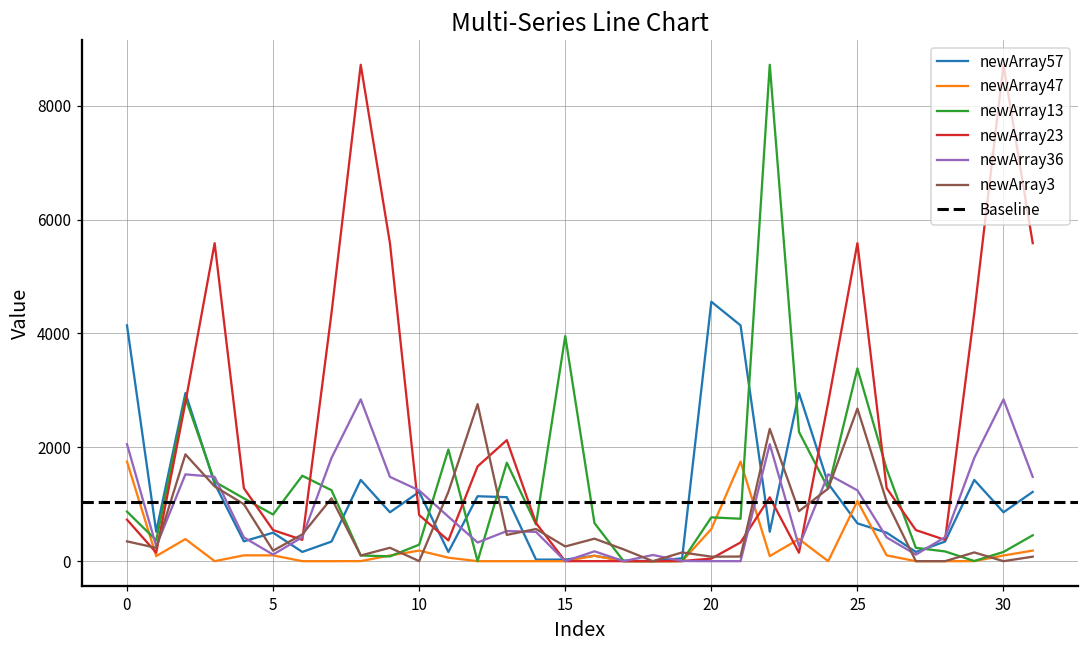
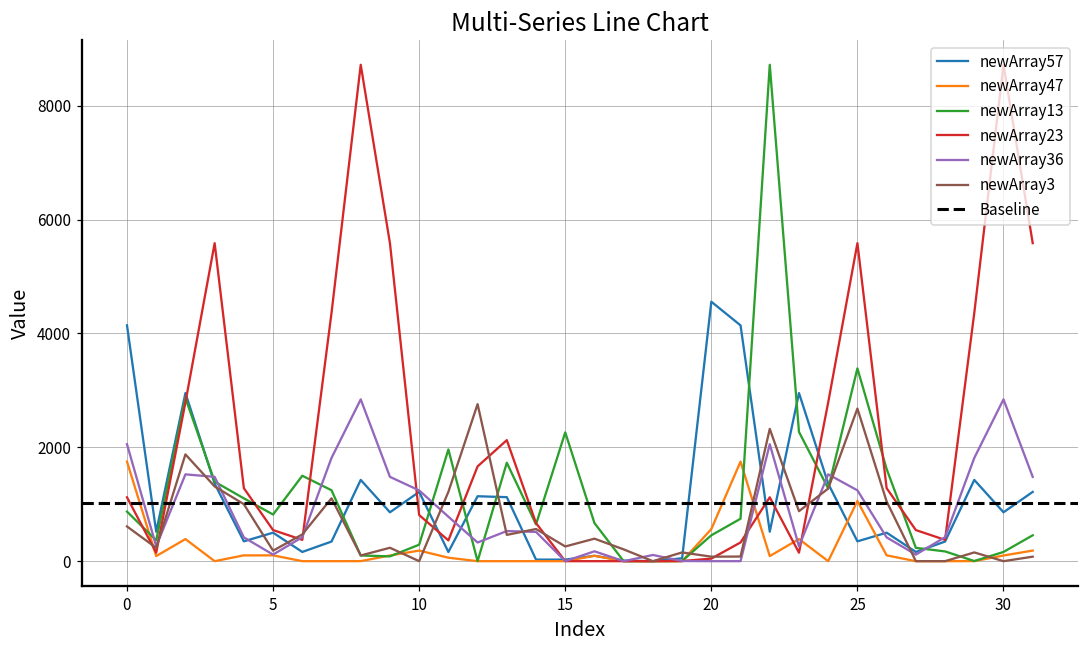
  {
    "newArray57": {
      "0": 4100,
      "20": 4600,
-     "25": 700,
+     "25": 300,
      "30": 900
    },
    "newArray47": {
      "0": 1700,
      "10": 200,
      "20": 600,
      "25": 1100,
      "30": 100
    },
    "newArray13": {
      "0": 900,
      "5": 800,
      "10": 300,
-     "15": 4000,
-     "20": 800,
+     "15": 2300,
+     "20": 500,
      "25": 3400,
      "30": 200
    },
    "newArray23": {
-     "0": 700,
+     "0": 1100,
      "10": 800,
      "25": 5600
    },
    "newArray36": {
      "0": 2100,
      "25": 1200,
      "30": 2800
    },
    "newArray3": {
-     "0": 300,
+     "0": 600,
      "5": 200,
      "10": 0,
      "15": 300,
      "25": 2700,
      "30": 0
    }
  }
